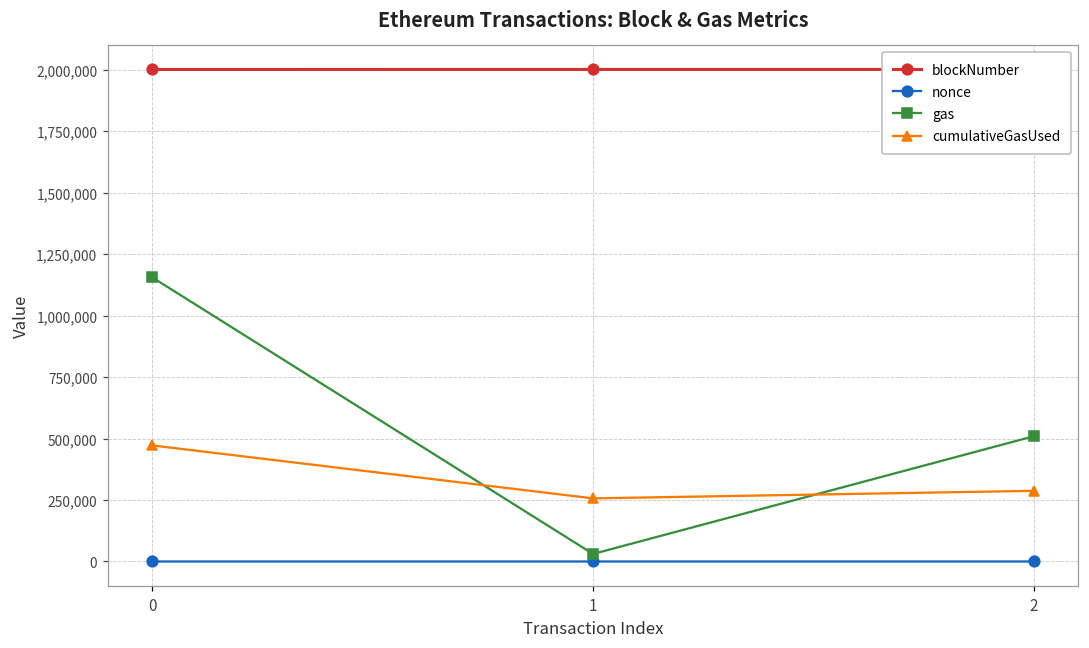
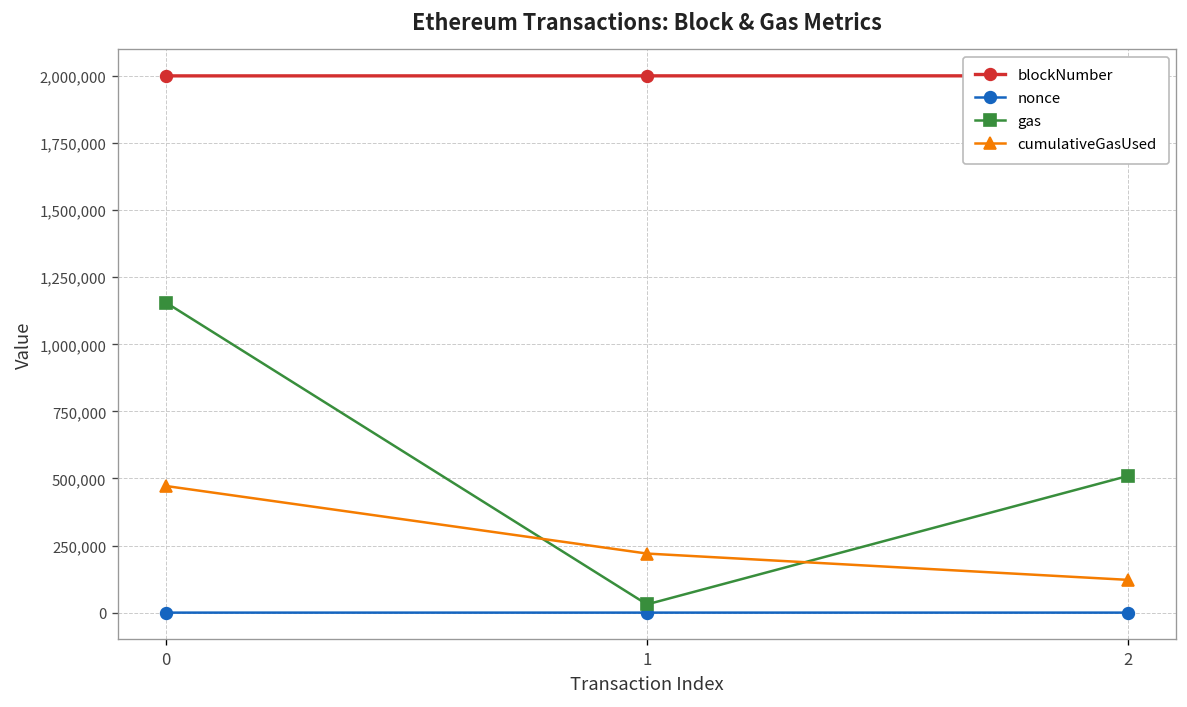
  {
    "blockNumber": {
      "0": "2,000,000",
      "1": "2,000,000"
    },
    "nonce": {
      "0": "0",
      "1": "0",
      "2": "0"
    },
    "gas": {
      "0": "1,160,000",
      "1": "30,000",
      "2": "510,000"
    },
    "cumulativeGasUsed": {
      "0": "470,000",
-     "1": "260,000",
-     "2": "290,000"
+     "1": "220,000",
+     "2": "120,000"
    }
  }
